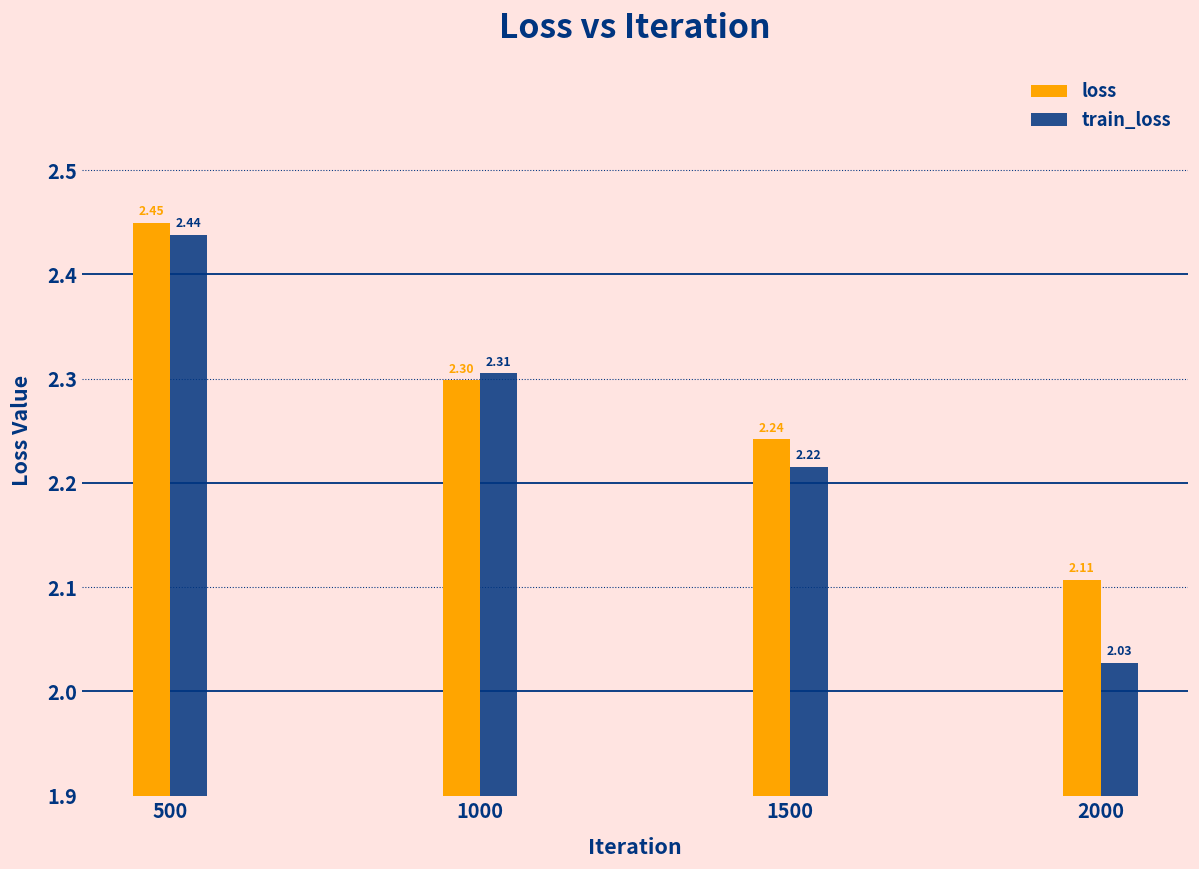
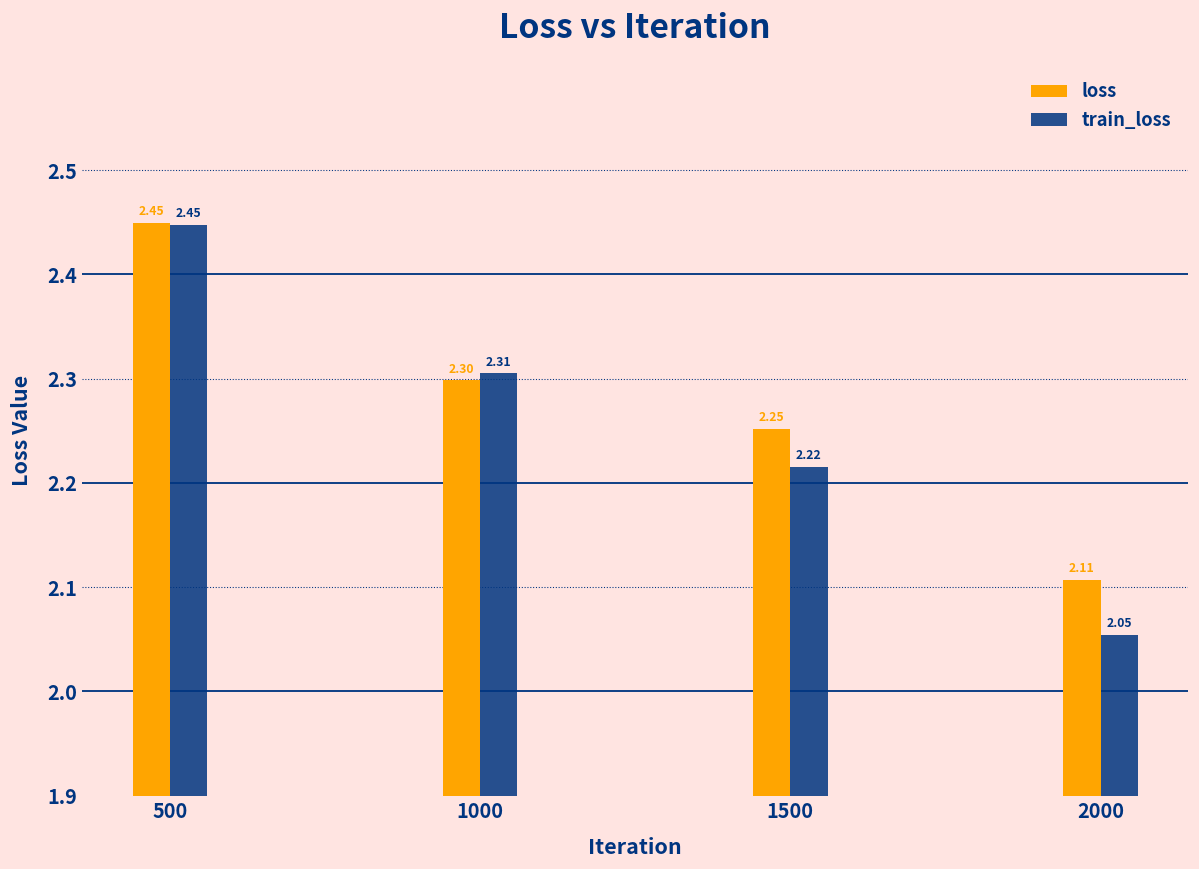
  {
    "loss": {
      "500": 2.45,
      "1000": 2.30,
-     "1500": 2.24,
+     "1500": 2.25,
      "2000": 2.11
    },
    "train_loss": {
-     "500": 2.44,
+     "500": 2.45,
      "1000": 2.31,
      "1500": 2.22,
-     "2000": 2.03
+     "2000": 2.05
    }
  }
